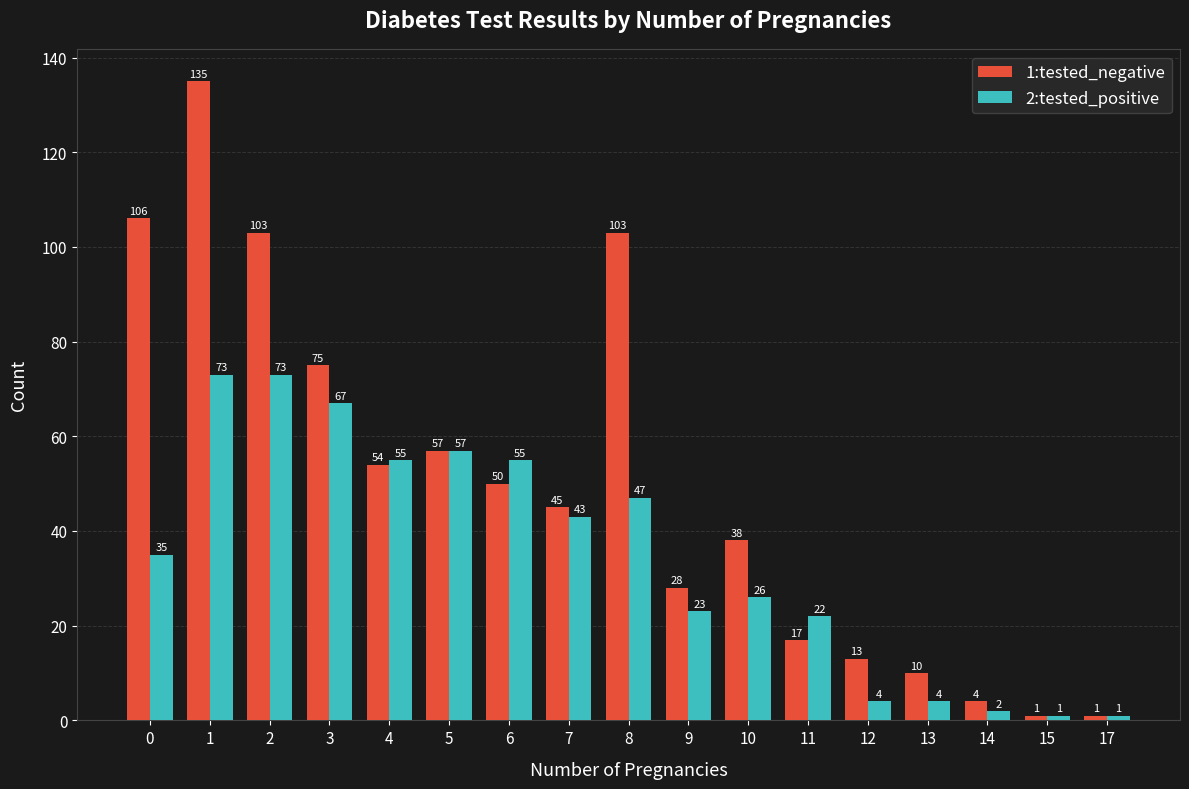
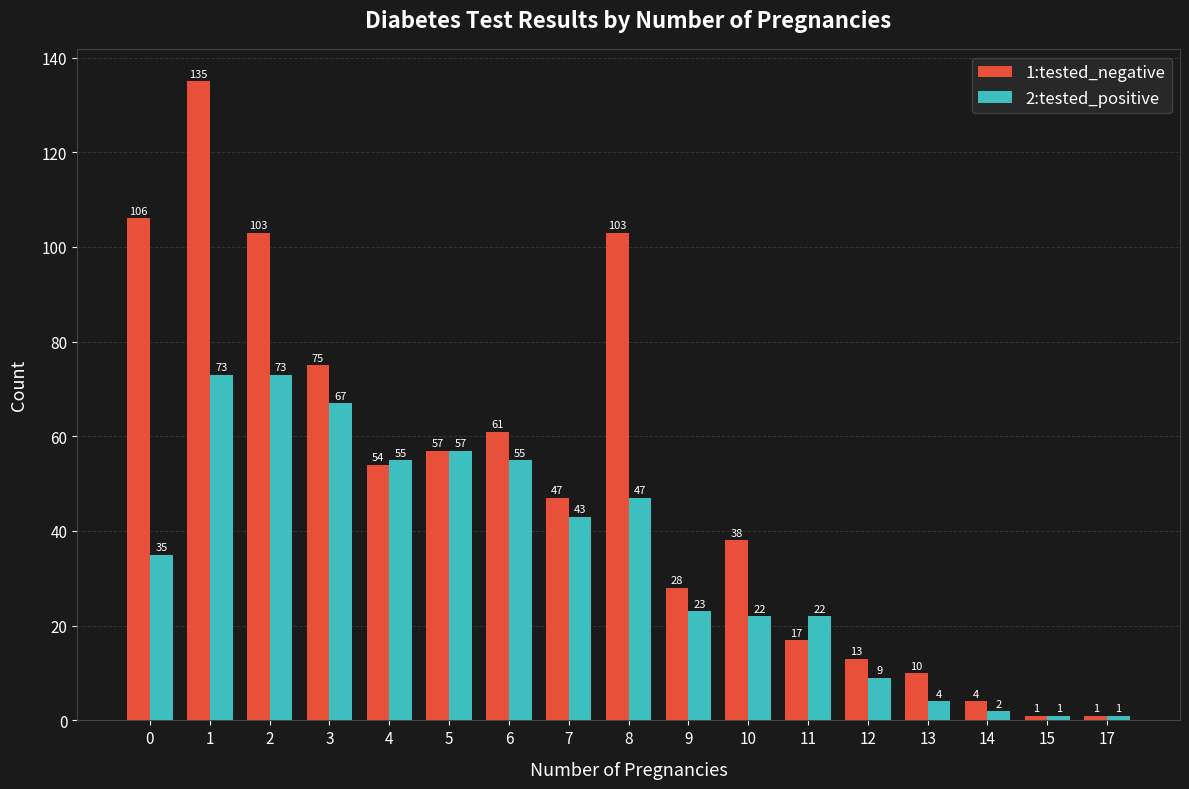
  {
    "1:tested_negative": {
      "0": 106,
      "1": 135,
      "2": 103,
      "3": 75,
      "4": 54,
      "5": 57,
-     "6": 50,
-     "7": 45,
+     "6": 61,
+     "7": 47,
      "8": 103,
      "9": 28,
      "10": 38,
      "11": 17,
      "12": 13,
      "13": 10,
      "14": 4,
      "15": 1,
      "17": 1
    },
    "2:tested_positive": {
      "0": 35,
      "1": 73,
      "2": 73,
      "3": 67,
      "4": 55,
      "5": 57,
      "6": 55,
      "7": 43,
      "8": 47,
      "9": 23,
-     "10": 26,
+     "10": 22,
      "11": 22,
-     "12": 4,
+     "12": 9,
      "13": 4,
      "14": 2,
      "15": 1,
      "17": 1
    }
  }
